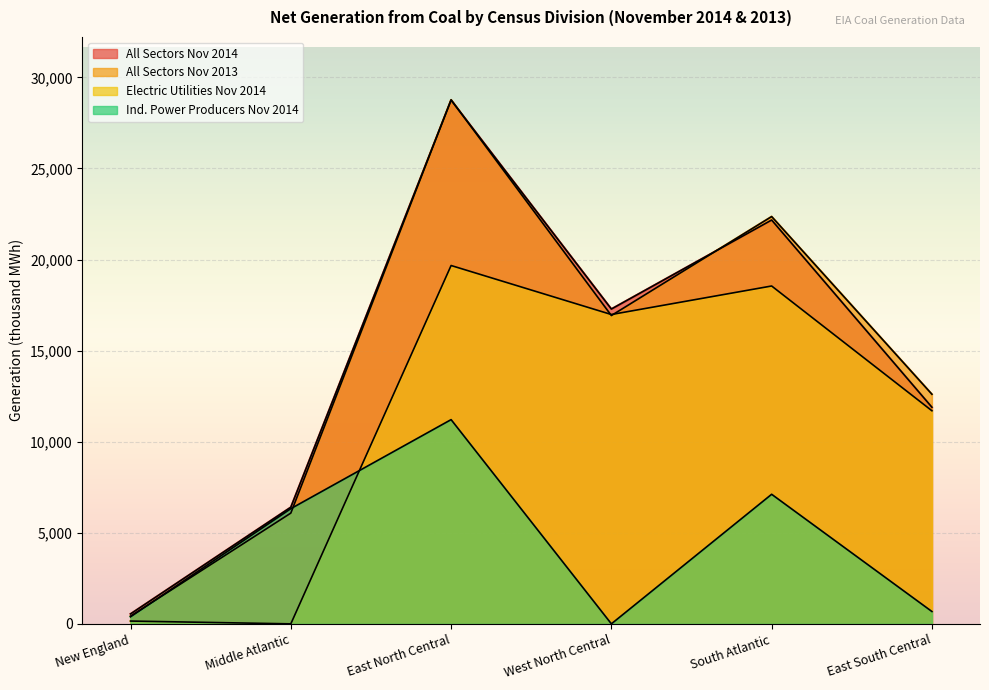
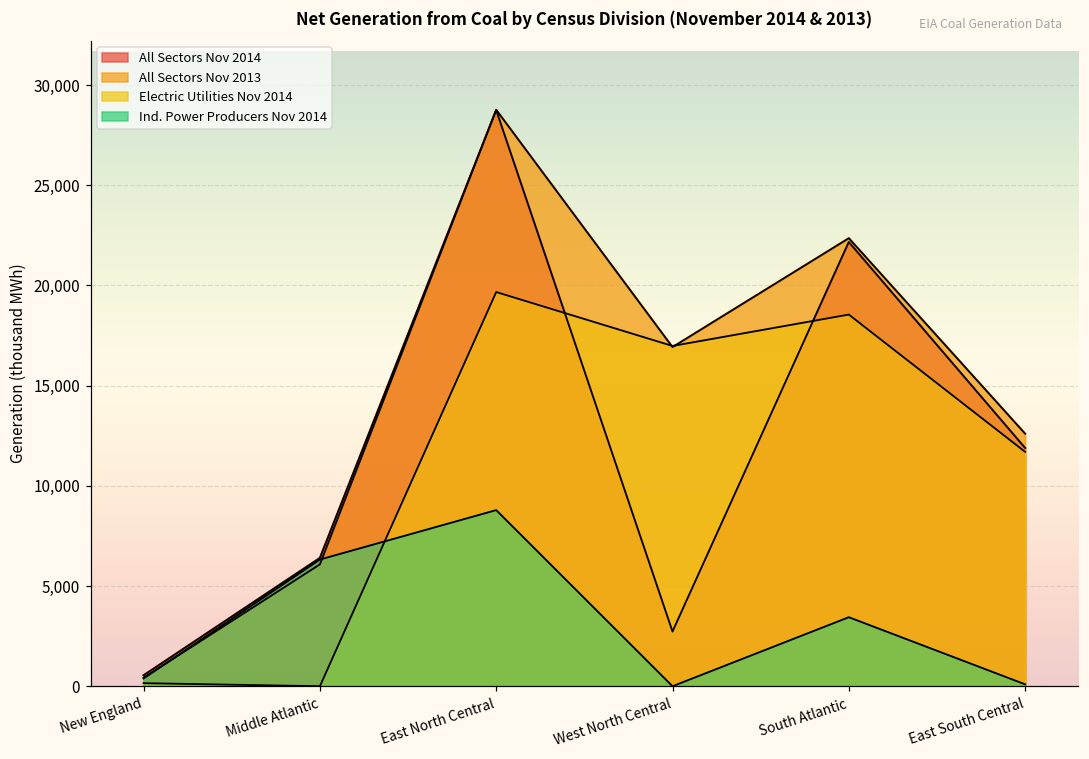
  {
    "All Sectors Nov 2014": {
-     "West North Central": "17,300",
+     "West North Central": "2,700",
      "South Atlantic": "22,200",
      "East South Central": "11,900"
    },
    "Ind. Power Producers Nov 2014": {
-     "East North Central": "11,200",
+     "East North Central": "8,800",
      "West North Central": "0",
-     "South Atlantic": "7,100",
-     "East South Central": "700"
+     "South Atlantic": "3,400",
+     "East South Central": "100"
    }
  }
